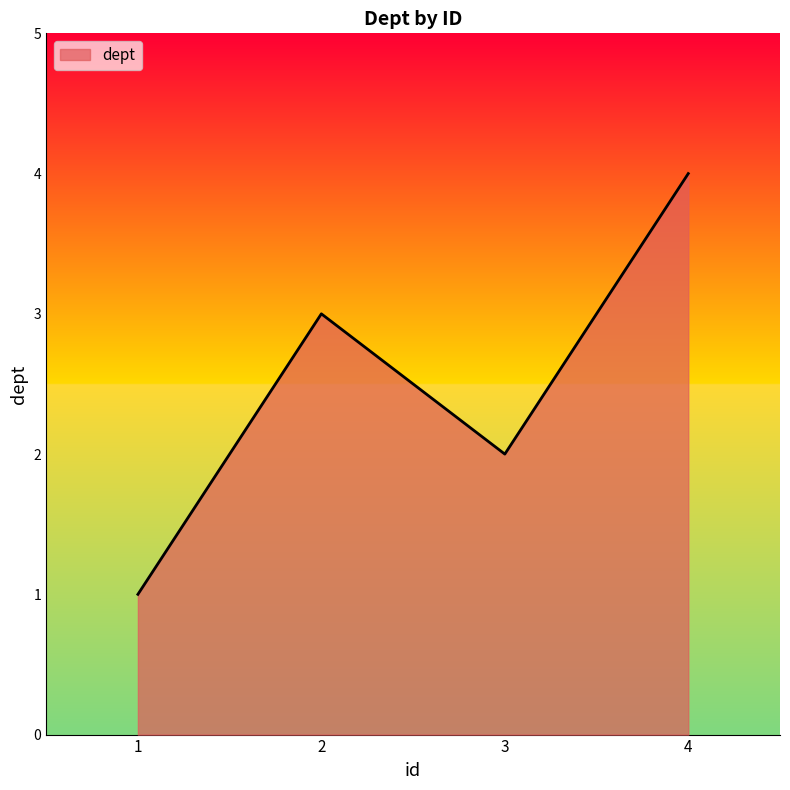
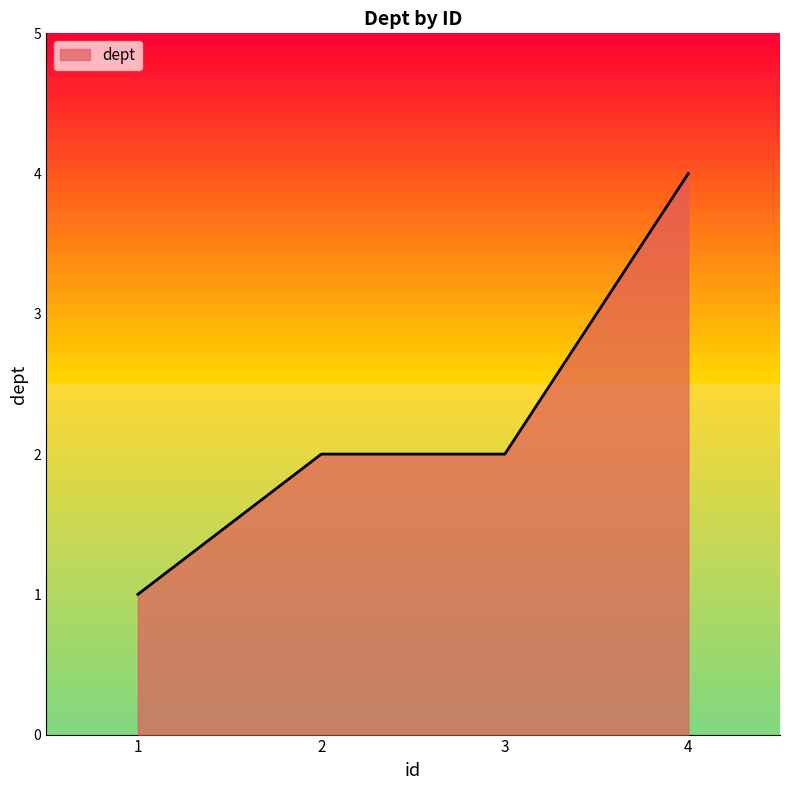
  {
    "1": 1,
-   "2": 3,
+   "2": 2,
    "3": 2,
    "4": 4
  }
